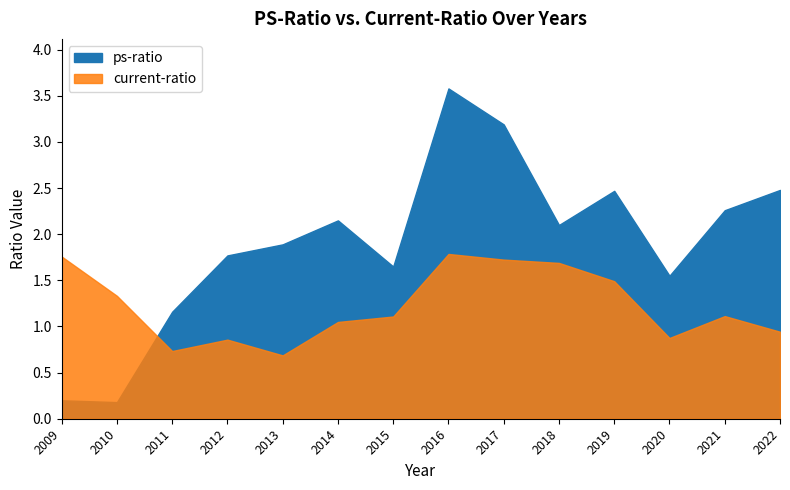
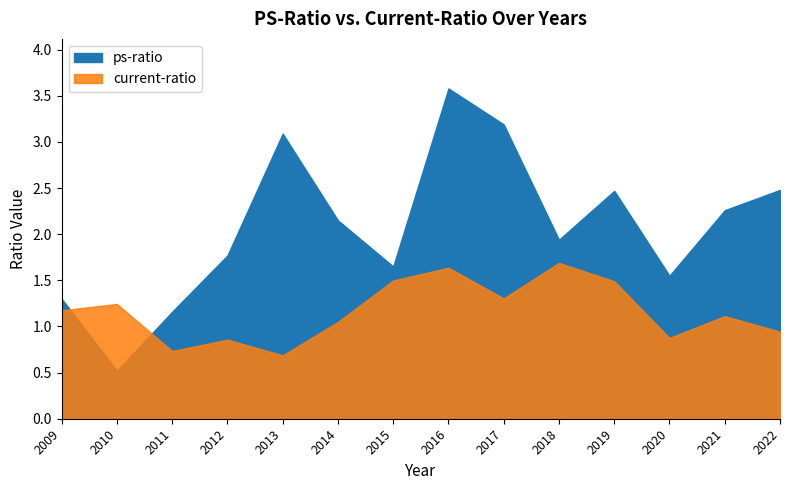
  {
    "ps-ratio": {
-     "2009": 0.2,
-     "2010": 0.2,
+     "2009": 1.3,
+     "2010": 0.5,
      "2011": 1.2,
      "2012": 1.8,
-     "2013": 1.9,
+     "2013": 3.1,
      "2014": 2.2,
      "2015": 1.7,
      "2016": 3.6,
      "2017": 3.2,
-     "2018": 2.1,
+     "2018": 1.9,
      "2019": 2.5,
      "2020": 1.6,
      "2021": 2.3,
      "2022": 2.5
    },
    "current-ratio": {
-     "2009": 1.8,
-     "2010": 1.3,
+     "2009": 1.2,
+     "2010": 1.2,
      "2011": 0.7,
      "2012": 0.9,
      "2013": 0.7,
      "2014": 1.0,
-     "2015": 1.1,
-     "2016": 1.8,
-     "2017": 1.7,
+     "2015": 1.5,
+     "2016": 1.6,
+     "2017": 1.3,
      "2018": 1.7,
      "2019": 1.5,
      "2020": 0.9,
      "2021": 1.1,
      "2022": 0.9
    }
  }
